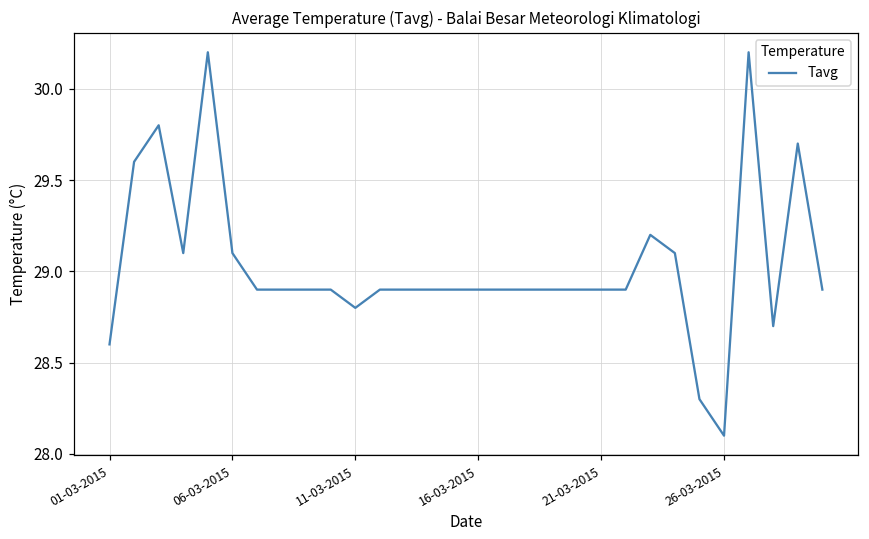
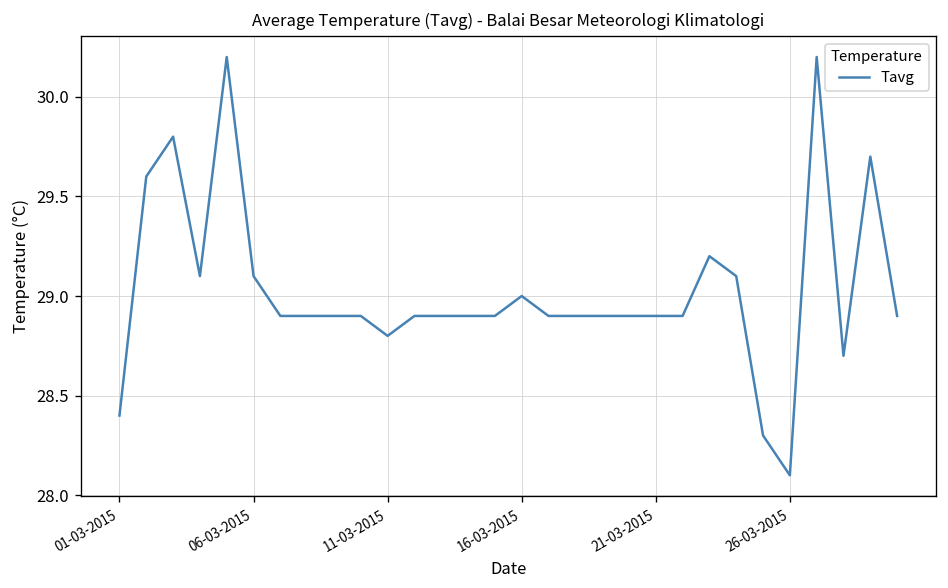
  {
-   "01-03-2015": 28.6,
+   "01-03-2015": 28.4,
    "06-03-2015": 29.1,
    "11-03-2015": 28.8,
-   "16-03-2015": 28.9,
+   "16-03-2015": 29.0,
    "21-03-2015": 28.9,
    "26-03-2015": 28.1
  }
